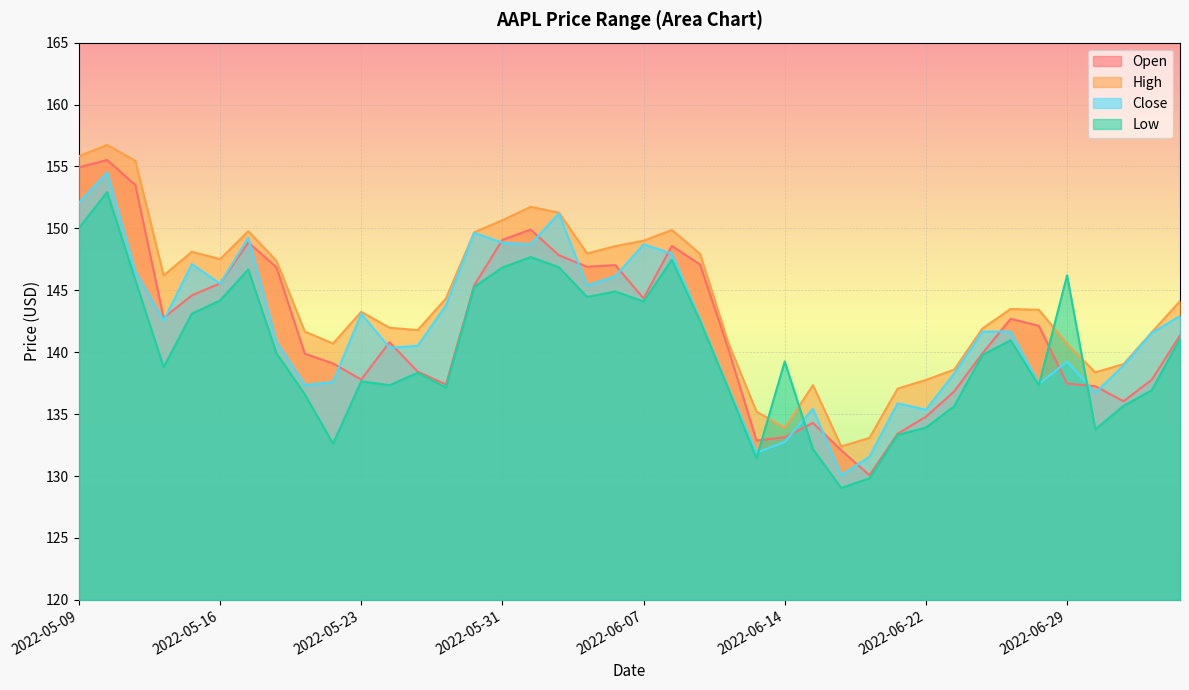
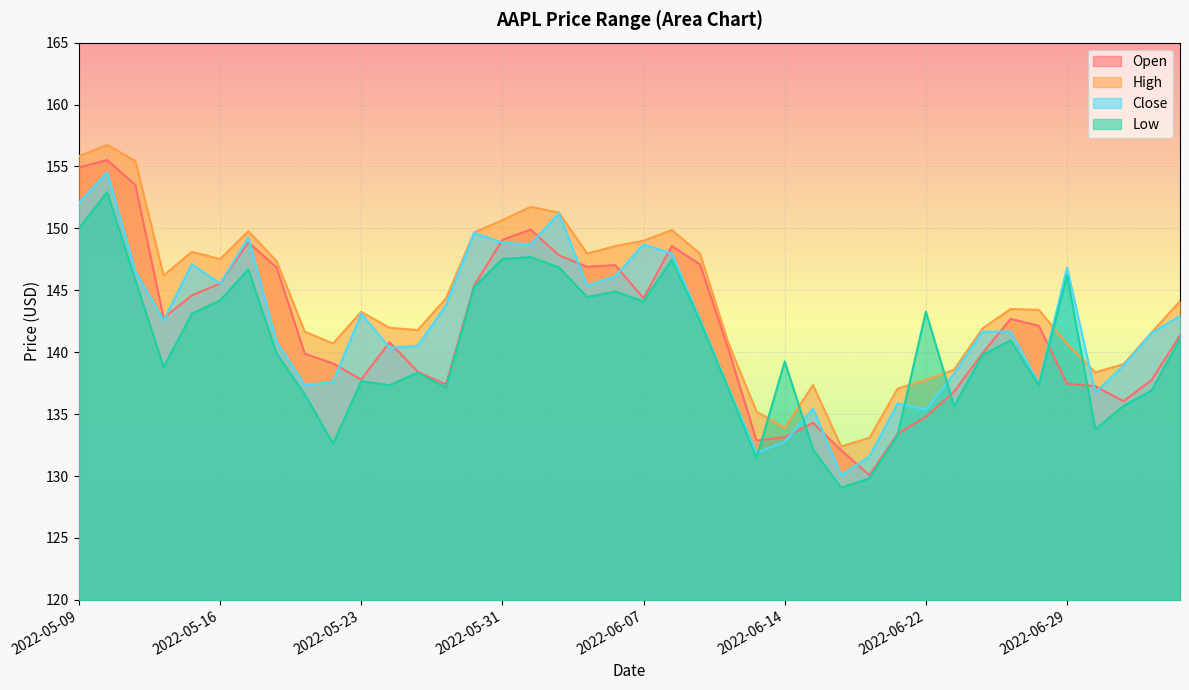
  {
    "Close": {
      "2022-05-09": 152.1,
      "2022-05-31": 148.8,
      "2022-06-07": 148.7,
      "2022-06-14": 132.8,
      "2022-06-22": 135.4,
-     "2022-06-29": 139.2
+     "2022-06-29": 146.8
    },
    "Low": {
      "2022-05-09": 150.0,
      "2022-05-16": 144.2,
-     "2022-05-31": 146.8,
+     "2022-05-31": 147.5,
      "2022-06-07": 144.1,
      "2022-06-14": 139.3,
-     "2022-06-22": 133.9,
+     "2022-06-22": 143.3,
      "2022-06-29": 146.2
    }
  }
